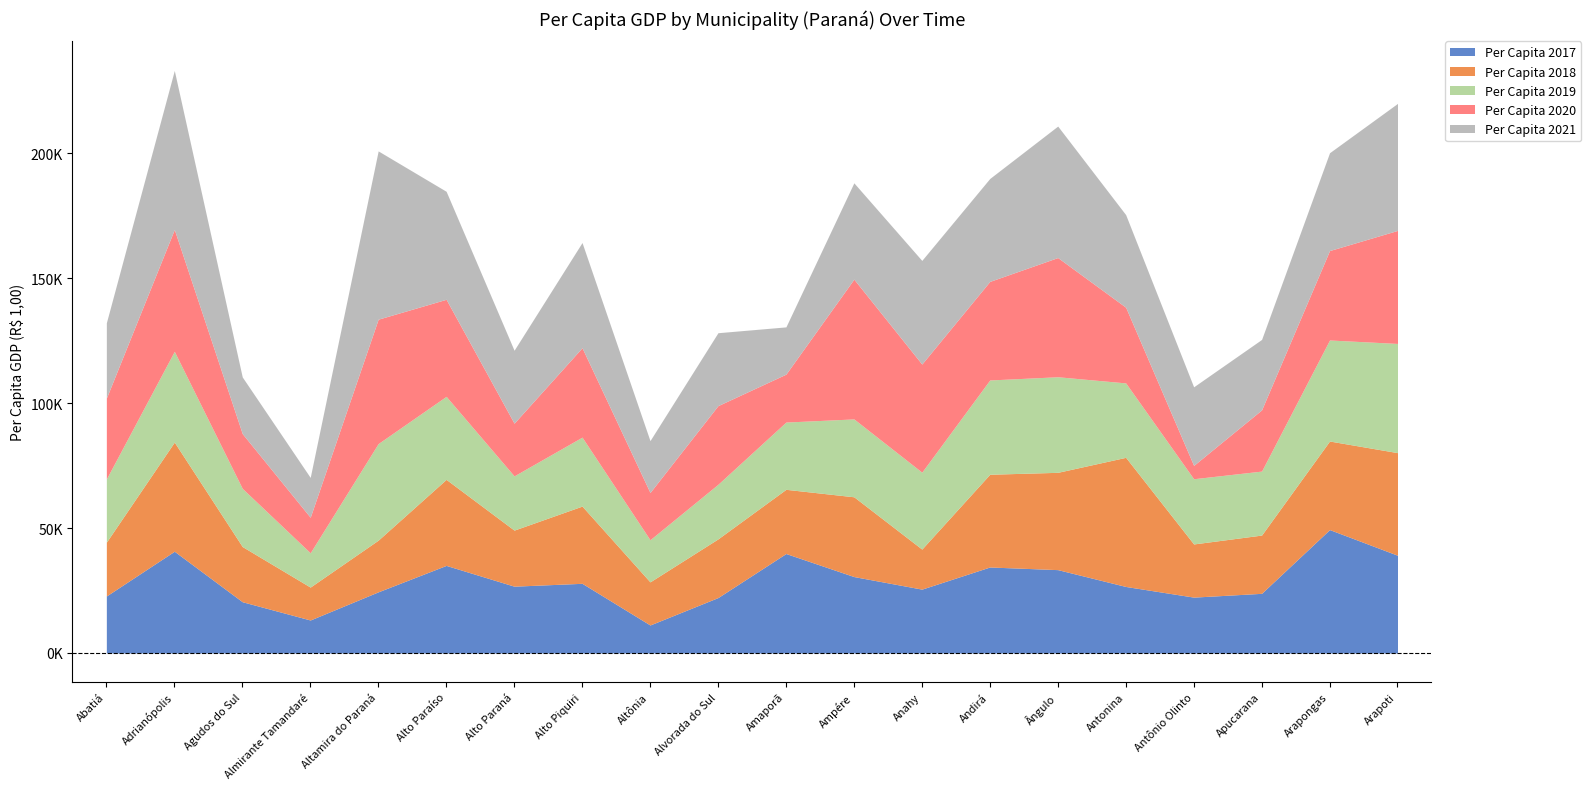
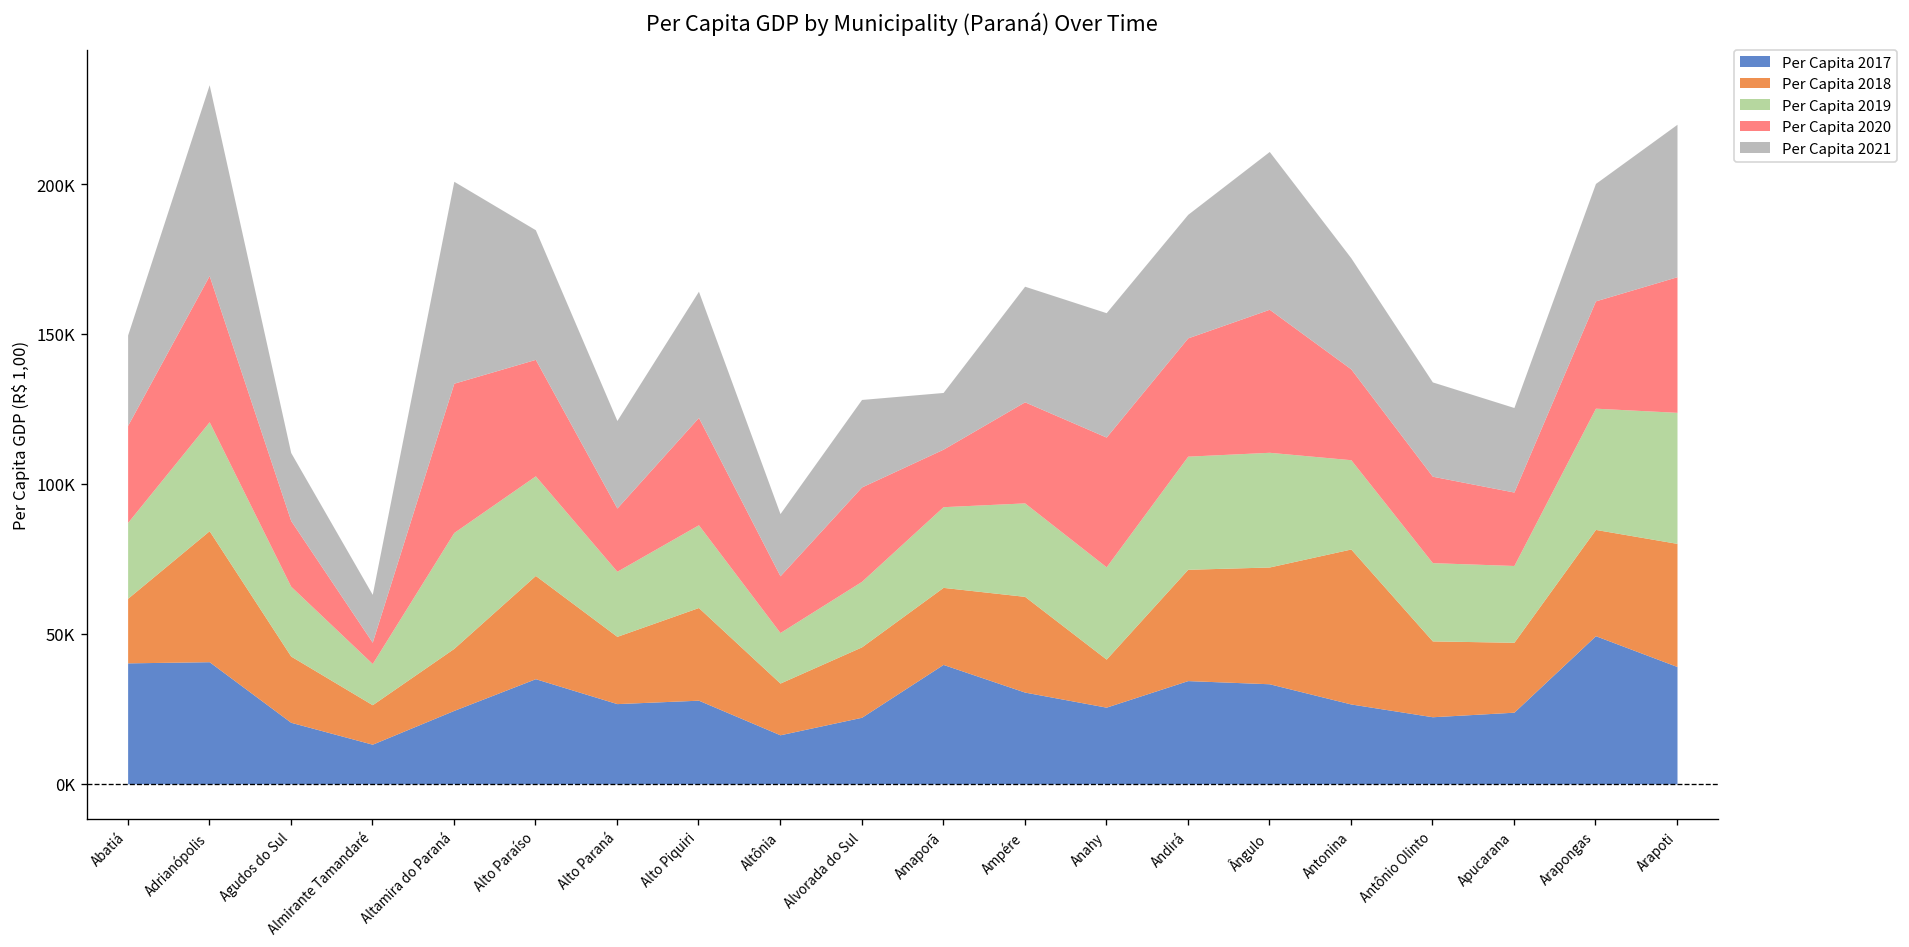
  {
    "Per Capita 2017": {
-     "Abatiá": 23000,
+     "Abatiá": 40000,
      "Adrianópolis": 41000,
      "Agudos do Sul": 21000,
      "Almirante Tamandaré": 13000,
      "Altamira do Paraná": 24000,
      "Alto Paraíso": 35000,
      "Alto Paraná": 27000,
      "Alto Piquiri": 28000,
-     "Altônia": 11000,
+     "Altônia": 16000,
      "Alvorada do Sul": 22000,
      "Amaporã": 40000,
      "Ampére": 31000,
      "Anahy": 26000,
      "Andirá": 34000,
      "Ângulo": 33000,
      "Antonina": 27000,
      "Antônio Olinto": 22000,
      "Apucarana": 24000,
      "Arapongas": 49000,
      "Arapoti": 39000
    },
    "Per Capita 2018": {
      "Abatiá": 22000,
      "Adrianópolis": 44000,
      "Agudos do Sul": 22000,
      "Almirante Tamandaré": 13000,
      "Altamira do Paraná": 21000,
      "Alto Paraíso": 34000,
      "Alto Paraná": 22000,
      "Alto Piquiri": 31000,
      "Altônia": 17000,
      "Alvorada do Sul": 23000,
      "Amaporã": 26000,
      "Ampére": 32000,
      "Anahy": 16000,
      "Andirá": 37000,
      "Ângulo": 39000,
      "Antonina": 52000,
-     "Antônio Olinto": 21000,
+     "Antônio Olinto": 25000,
      "Apucarana": 23000,
      "Arapongas": 35000,
      "Arapoti": 41000
    },
    "Per Capita 2020": {
      "Abatiá": 32000,
      "Adrianópolis": 49000,
      "Agudos do Sul": 22000,
-     "Almirante Tamandaré": 14000,
+     "Almirante Tamandaré": 7000,
      "Altamira do Paraná": 50000,
      "Alto Paraíso": 39000,
      "Alto Paraná": 21000,
      "Alto Piquiri": 36000,
      "Altônia": 19000,
      "Alvorada do Sul": 31000,
      "Amaporã": 19000,
-     "Ampére": 56000,
+     "Ampére": 34000,
      "Anahy": 43000,
      "Andirá": 39000,
      "Ângulo": 48000,
      "Antonina": 30000,
-     "Antônio Olinto": 5000,
+     "Antônio Olinto": 29000,
      "Apucarana": 24000,
      "Arapongas": 36000,
      "Arapoti": 45000
    }
  }
